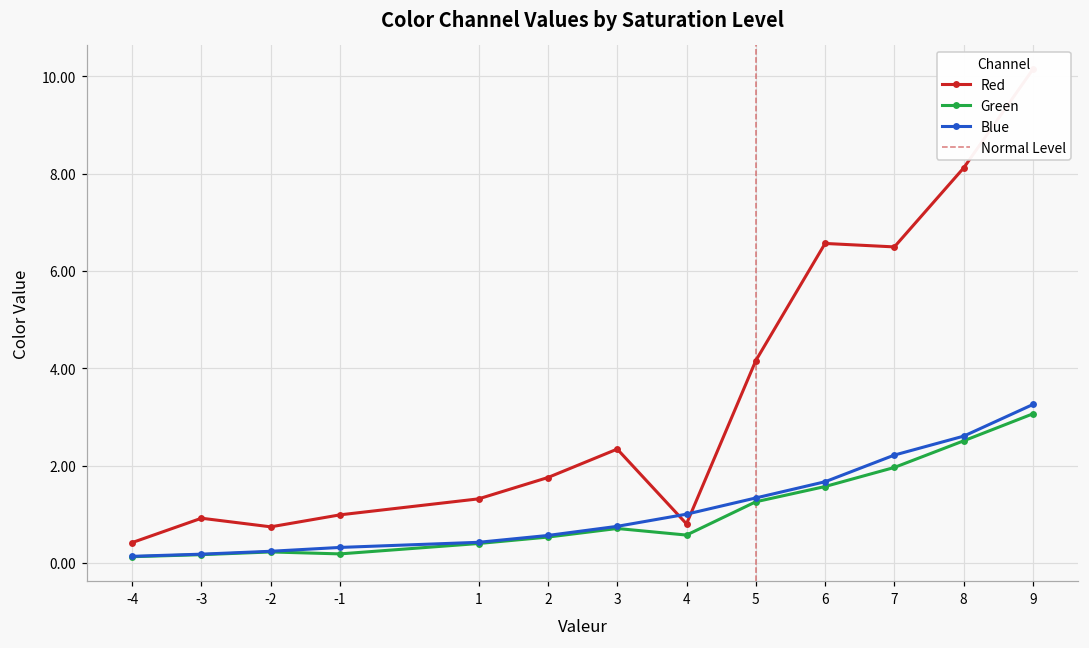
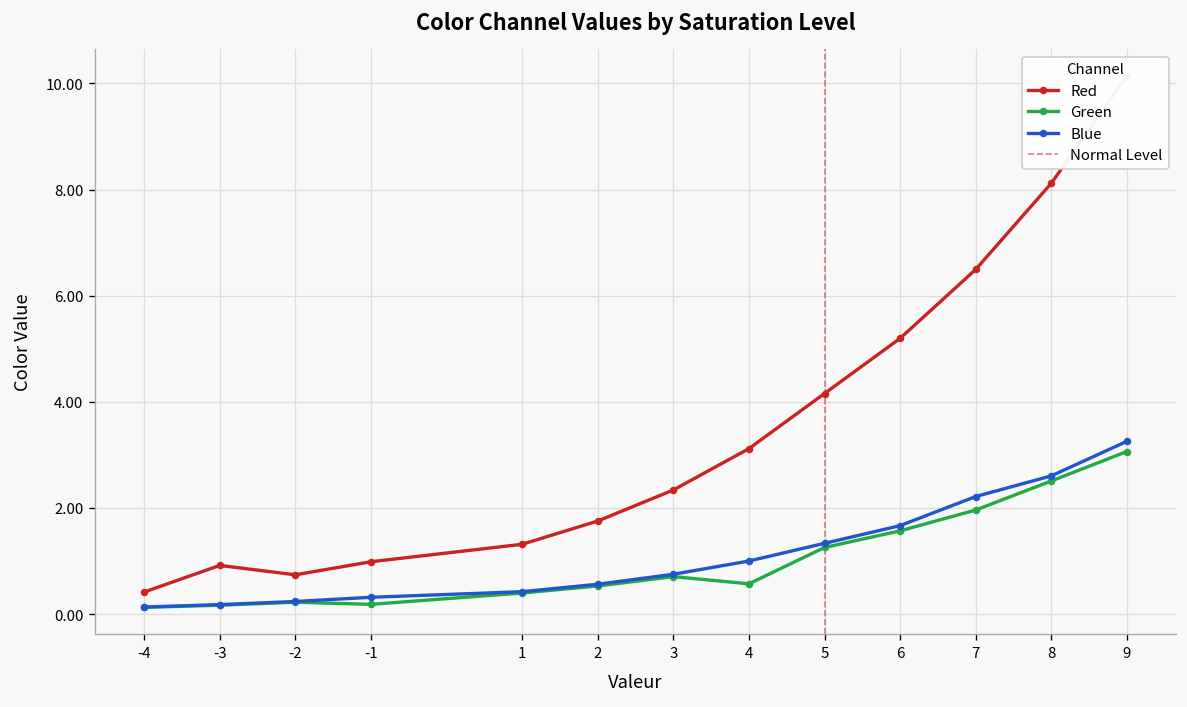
  {
    "Red": {
      "-4": 0.4,
      "-3": 0.9,
      "-2": 0.7,
      "-1": 1.0,
      "1": 1.3,
      "2": 1.8,
      "3": 2.3,
-     "4": 0.8,
+     "4": 3.1,
      "5": 4.2,
-     "6": 6.6,
+     "6": 5.2,
      "7": 6.5,
      "8": 8.1
    },
    "Green": {
      "-1": 0.2,
      "4": 0.6,
      "5": 1.3,
      "6": 1.6,
      "7": 2.0,
      "8": 2.5,
      "9": 3.1
    },
    "Blue": {
      "-1": 0.3,
      "4": 1.0,
      "5": 1.3,
      "6": 1.7,
      "7": 2.2,
      "8": 2.6,
      "9": 3.3
    }
  }
